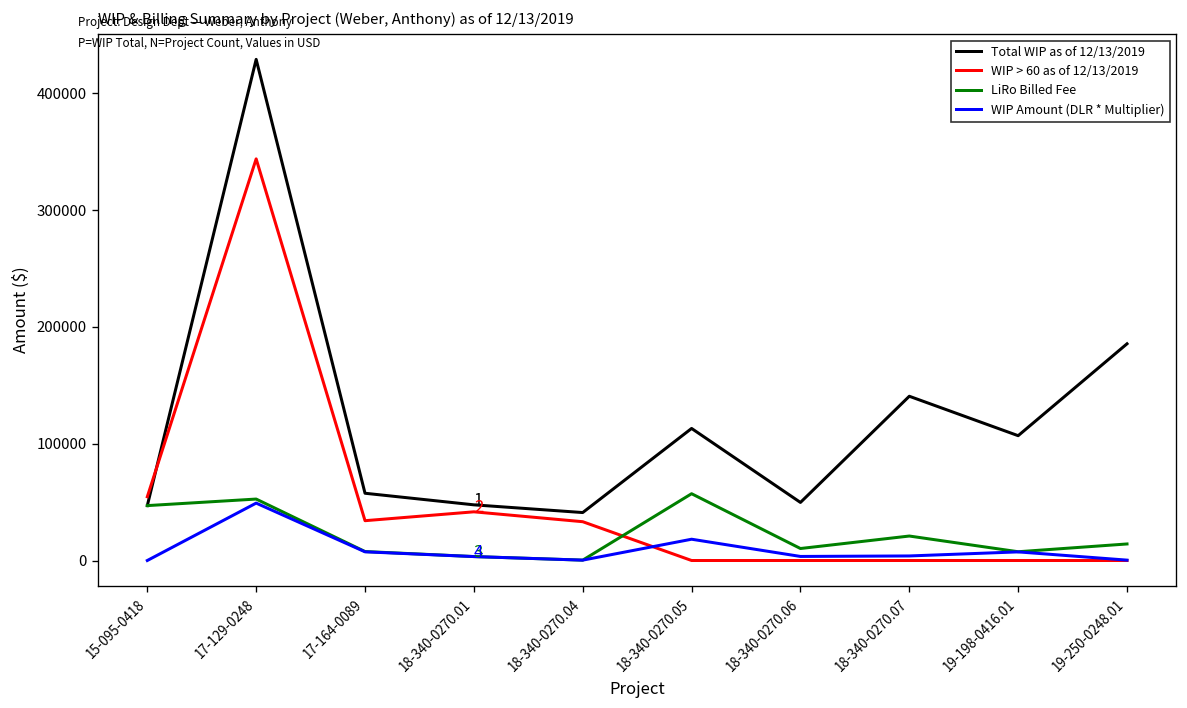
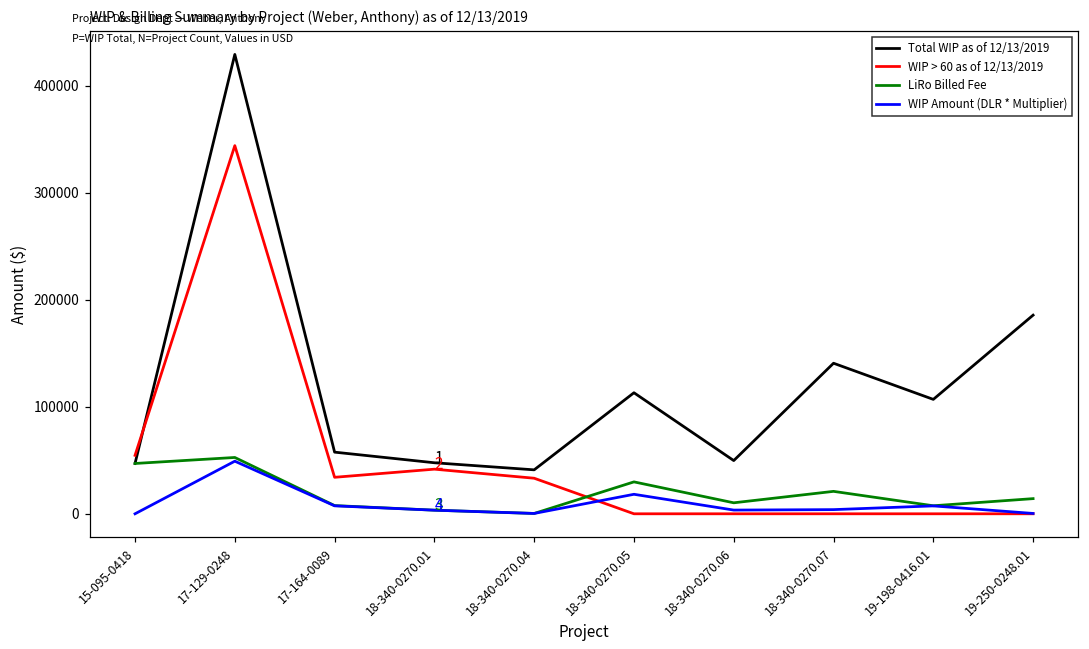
  {
    "Total WIP as of 12/13/2019": {
      "17-129-0248": 430000,
      "17-164-0089": 60000,
      "18-340-0270.04": 40000,
      "18-340-0270.05": 110000,
      "18-340-0270.06": 50000,
      "18-340-0270.07": 140000,
      "19-198-0416.01": 110000,
      "19-250-0248.01": 190000
    },
    "WIP > 60 as of 12/13/2019": {
      "15-095-0418": 50000,
      "17-129-0248": 340000,
      "17-164-0089": 30000,
      "18-340-0270.04": 30000,
      "18-340-0270.05": 0,
      "18-340-0270.06": 0,
      "18-340-0270.07": 0,
      "19-198-0416.01": 0
    },
    "LiRo Billed Fee": {
      "17-129-0248": 50000,
-     "18-340-0270.05": 60000,
+     "18-340-0270.05": 30000,
      "18-340-0270.06": 10000,
      "18-340-0270.07": 20000,
      "19-250-0248.01": 10000
    },
    "WIP Amount (DLR * Multiplier)": {
      "15-095-0418": 0,
      "17-129-0248": 50000,
      "18-340-0270.05": 20000,
      "18-340-0270.06": 0,
      "18-340-0270.07": 0
    }
  }
